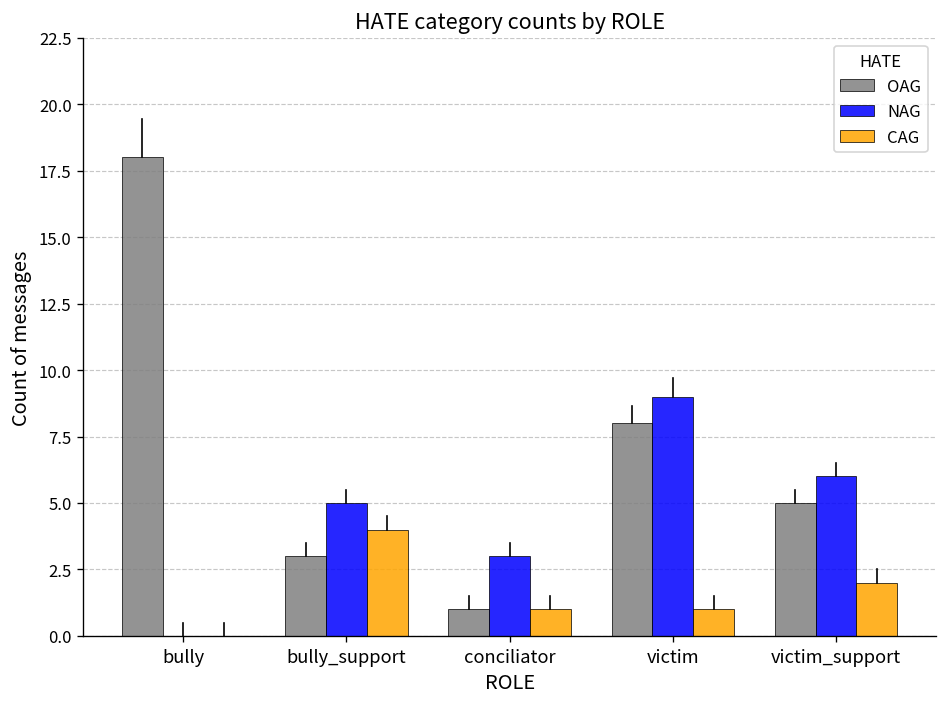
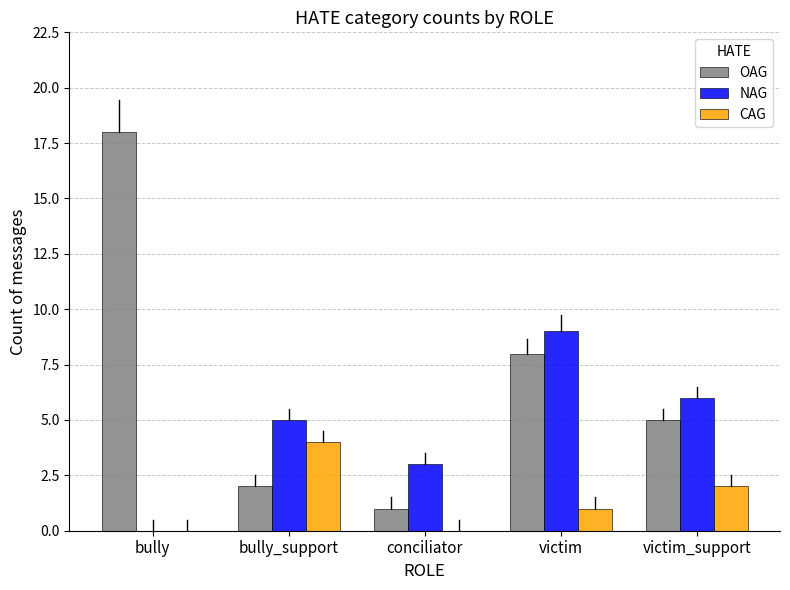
  {
    "OAG": {
      "bully": 18,
-     "bully_support": 3,
+     "bully_support": 2,
      "conciliator": 1,
      "victim": 8,
      "victim_support": 5
    },
    "NAG": {
      "bully": 0,
      "bully_support": 5,
      "conciliator": 3,
      "victim": 9,
      "victim_support": 6
    },
    "CAG": {
      "bully": 0,
      "bully_support": 4,
-     "conciliator": 1,
+     "conciliator": 0,
      "victim": 1,
      "victim_support": 2
    }
  }
